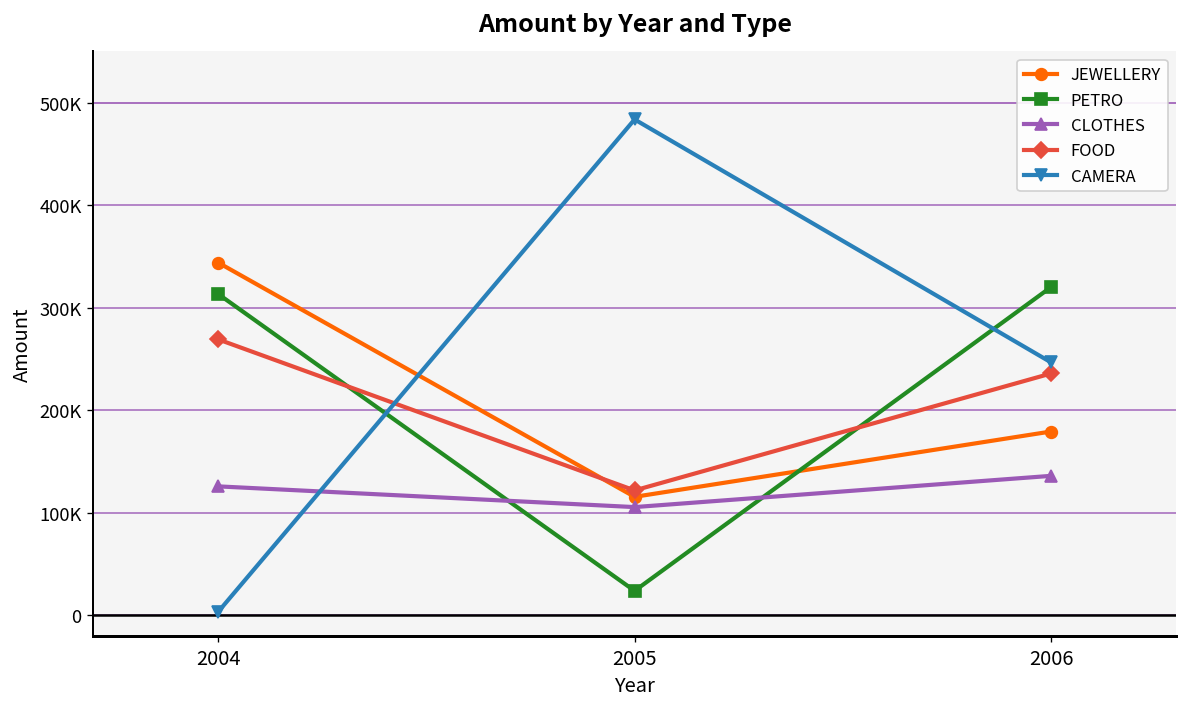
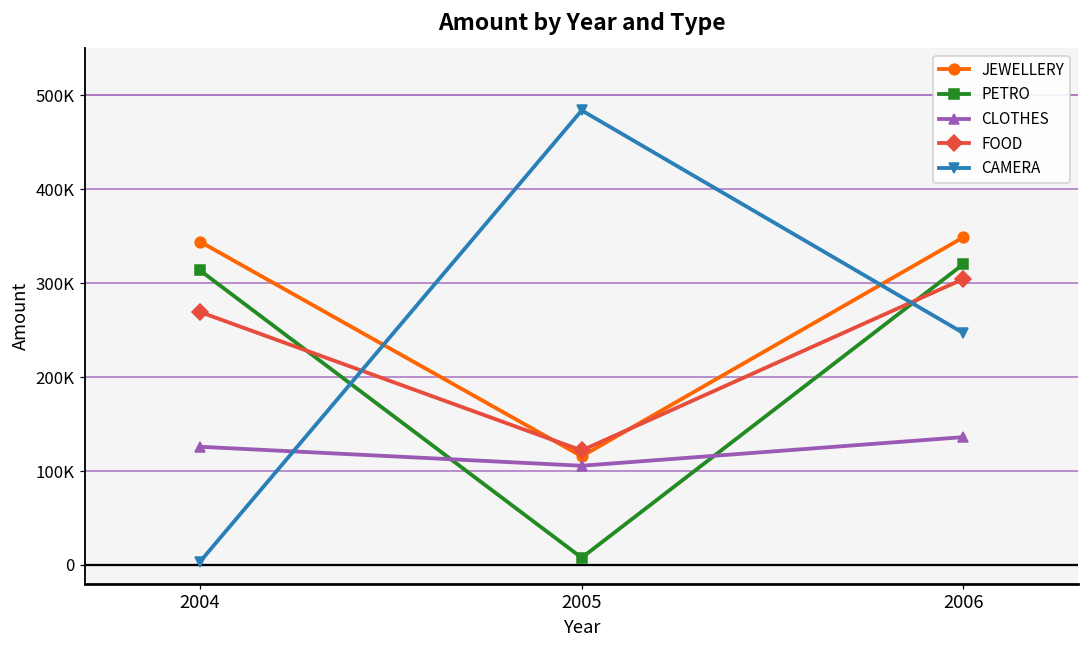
  {
    "JEWELLERY": {
      "2004": 340000,
      "2005": 120000,
-     "2006": 180000
+     "2006": 350000
    },
    "PETRO": {
      "2004": 310000,
-     "2005": 20000,
+     "2005": 10000,
      "2006": 320000
    },
    "CLOTHES": {
      "2004": 130000,
      "2005": 110000,
      "2006": 140000
    },
    "FOOD": {
      "2004": 270000,
      "2005": 120000,
-     "2006": 240000
+     "2006": 300000
    },
    "CAMERA": {
      "2004": 0,
      "2005": 480000,
      "2006": 250000
    }
  }
